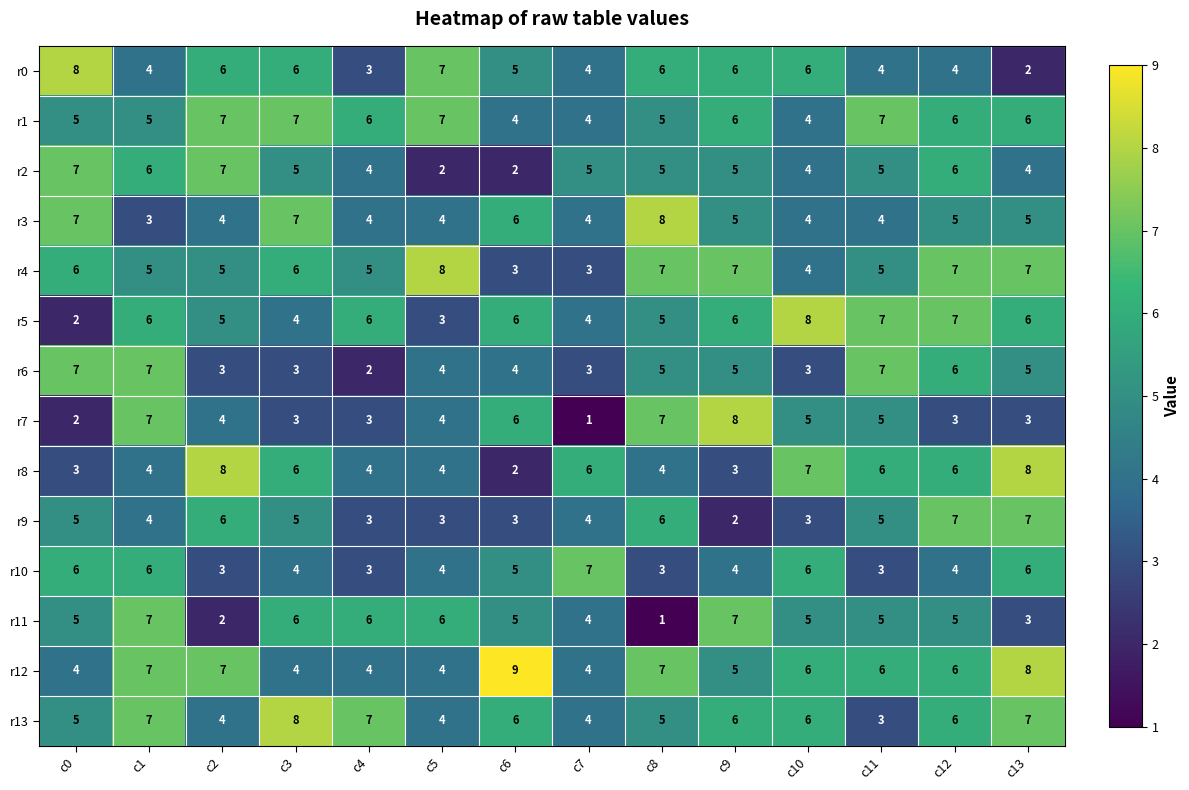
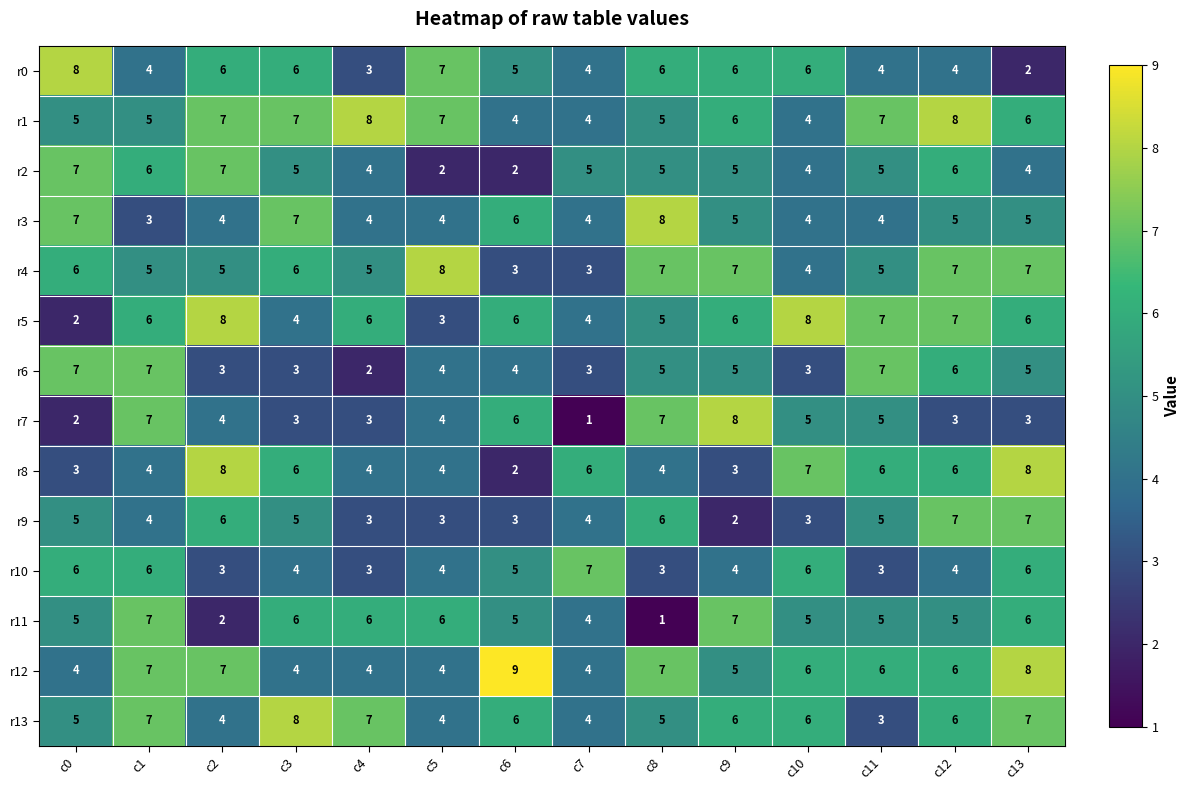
  {
    "r0": {
      "c0": 8,
      "c1": 4,
      "c2": 6,
      "c3": 6,
      "c4": 3,
      "c5": 7,
      "c6": 5,
      "c7": 4,
      "c8": 6,
      "c9": 6,
      "c10": 6,
      "c11": 4,
      "c12": 4,
      "c13": 2
    },
    "r1": {
      "c0": 5,
      "c1": 5,
      "c2": 7,
      "c3": 7,
-     "c4": 6,
+     "c4": 8,
      "c5": 7,
      "c6": 4,
      "c7": 4,
      "c8": 5,
      "c9": 6,
      "c10": 4,
      "c11": 7,
-     "c12": 6,
+     "c12": 8,
      "c13": 6
    },
    "r2": {
      "c0": 7,
      "c1": 6,
      "c2": 7,
      "c3": 5,
      "c4": 4,
      "c5": 2,
      "c6": 2,
      "c7": 5,
      "c8": 5,
      "c9": 5,
      "c10": 4,
      "c11": 5,
      "c12": 6,
      "c13": 4
    },
    "r3": {
      "c0": 7,
      "c1": 3,
      "c2": 4,
      "c3": 7,
      "c4": 4,
      "c5": 4,
      "c6": 6,
      "c7": 4,
      "c8": 8,
      "c9": 5,
      "c10": 4,
      "c11": 4,
      "c12": 5,
      "c13": 5
    },
    "r4": {
      "c0": 6,
      "c1": 5,
      "c2": 5,
      "c3": 6,
      "c4": 5,
      "c5": 8,
      "c6": 3,
      "c7": 3,
      "c8": 7,
      "c9": 7,
      "c10": 4,
      "c11": 5,
      "c12": 7,
      "c13": 7
    },
    "r5": {
      "c0": 2,
      "c1": 6,
-     "c2": 5,
+     "c2": 8,
      "c3": 4,
      "c4": 6,
      "c5": 3,
      "c6": 6,
      "c7": 4,
      "c8": 5,
      "c9": 6,
      "c10": 8,
      "c11": 7,
      "c12": 7,
      "c13": 6
    },
    "r6": {
      "c0": 7,
      "c1": 7,
      "c2": 3,
      "c3": 3,
      "c4": 2,
      "c5": 4,
      "c6": 4,
      "c7": 3,
      "c8": 5,
      "c9": 5,
      "c10": 3,
      "c11": 7,
      "c12": 6,
      "c13": 5
    },
    "r7": {
      "c0": 2,
      "c1": 7,
      "c2": 4,
      "c3": 3,
      "c4": 3,
      "c5": 4,
      "c6": 6,
      "c7": 1,
      "c8": 7,
      "c9": 8,
      "c10": 5,
      "c11": 5,
      "c12": 3,
      "c13": 3
    },
    "r8": {
      "c0": 3,
      "c1": 4,
      "c2": 8,
      "c3": 6,
      "c4": 4,
      "c5": 4,
      "c6": 2,
      "c7": 6,
      "c8": 4,
      "c9": 3,
      "c10": 7,
      "c11": 6,
      "c12": 6,
      "c13": 8
    },
    "r9": {
      "c0": 5,
      "c1": 4,
      "c2": 6,
      "c3": 5,
      "c4": 3,
      "c5": 3,
      "c6": 3,
      "c7": 4,
      "c8": 6,
      "c9": 2,
      "c10": 3,
      "c11": 5,
      "c12": 7,
      "c13": 7
    },
    "r10": {
      "c0": 6,
      "c1": 6,
      "c2": 3,
      "c3": 4,
      "c4": 3,
      "c5": 4,
      "c6": 5,
      "c7": 7,
      "c8": 3,
      "c9": 4,
      "c10": 6,
      "c11": 3,
      "c12": 4,
      "c13": 6
    },
    "r11": {
      "c0": 5,
      "c1": 7,
      "c2": 2,
      "c3": 6,
      "c4": 6,
      "c5": 6,
      "c6": 5,
      "c7": 4,
      "c8": 1,
      "c9": 7,
      "c10": 5,
      "c11": 5,
      "c12": 5,
-     "c13": 3
+     "c13": 6
    },
    "r12": {
      "c0": 4,
      "c1": 7,
      "c2": 7,
      "c3": 4,
      "c4": 4,
      "c5": 4,
      "c6": 9,
      "c7": 4,
      "c8": 7,
      "c9": 5,
      "c10": 6,
      "c11": 6,
      "c12": 6,
      "c13": 8
    },
    "r13": {
      "c0": 5,
      "c1": 7,
      "c2": 4,
      "c3": 8,
      "c4": 7,
      "c5": 4,
      "c6": 6,
      "c7": 4,
      "c8": 5,
      "c9": 6,
      "c10": 6,
      "c11": 3,
      "c12": 6,
      "c13": 7
    }
  }
